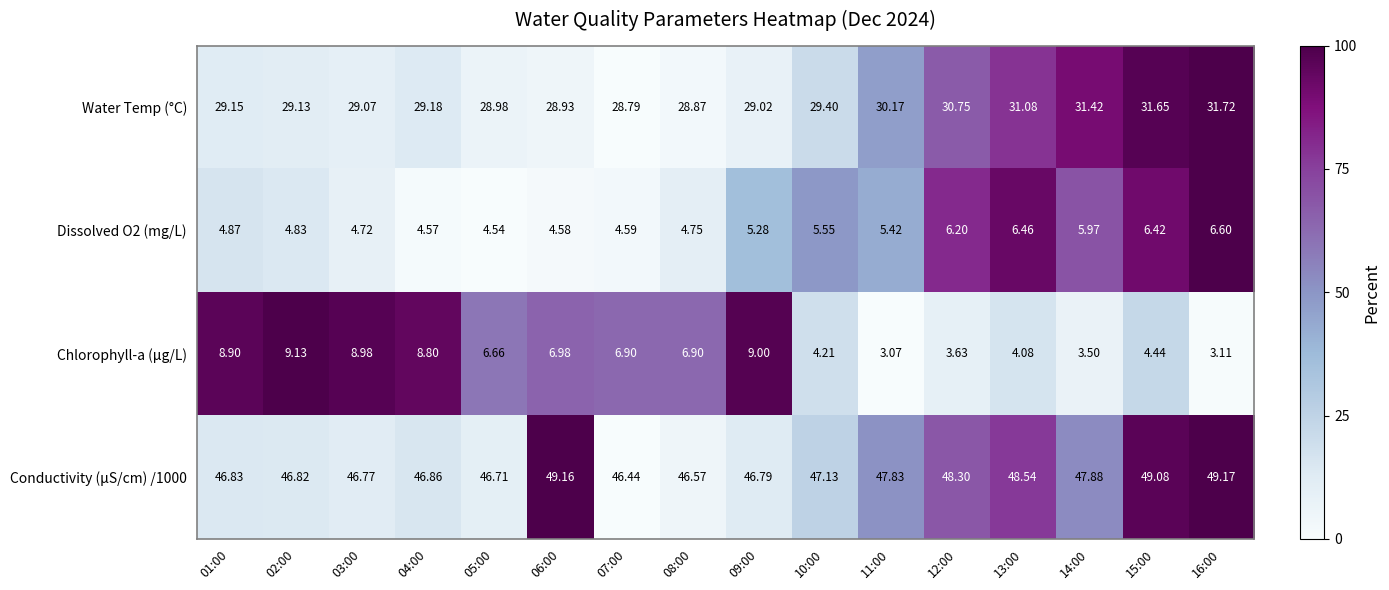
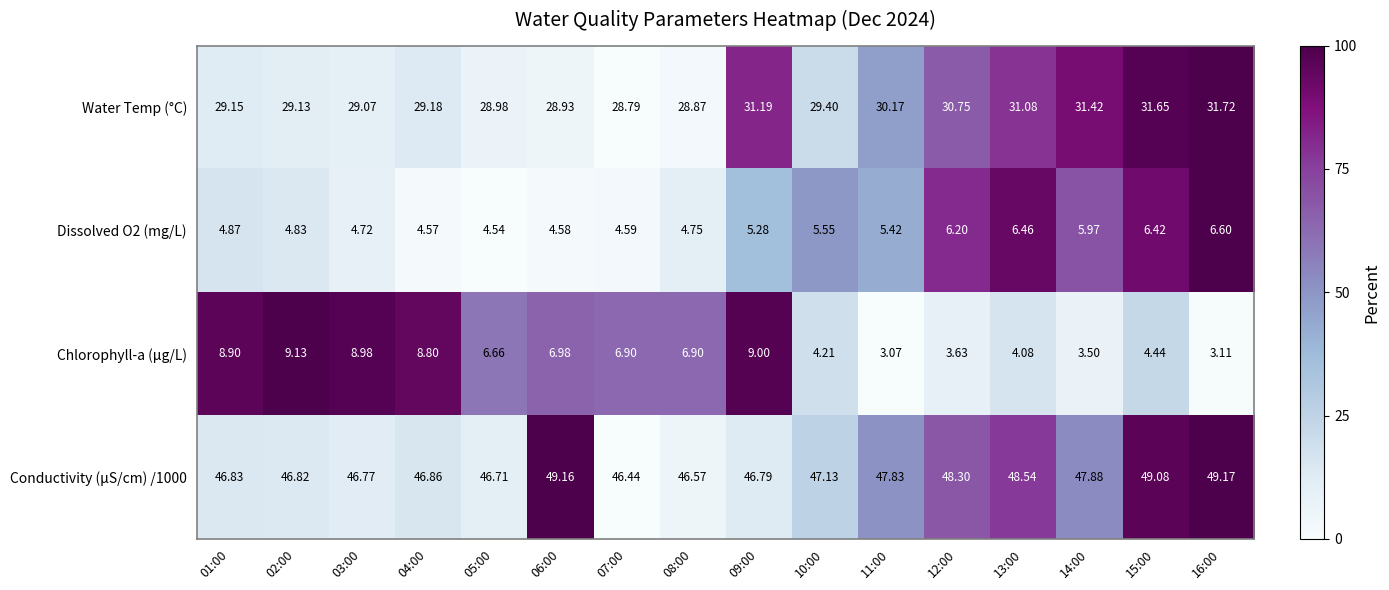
  {
    "Water Temp (°C)": {
      "01:00": 29.15,
      "02:00": 29.13,
      "03:00": 29.07,
      "04:00": 29.18,
      "05:00": 28.98,
      "06:00": 28.93,
      "07:00": 28.79,
      "08:00": 28.87,
-     "09:00": 29.02,
+     "09:00": 31.19,
      "10:00": 29.40,
      "11:00": 30.17,
      "12:00": 30.75,
      "13:00": 31.08,
      "14:00": 31.42,
      "15:00": 31.65,
      "16:00": 31.72
    },
    "Dissolved O2 (mg/L)": {
      "01:00": 4.87,
      "02:00": 4.83,
      "03:00": 4.72,
      "04:00": 4.57,
      "05:00": 4.54,
      "06:00": 4.58,
      "07:00": 4.59,
      "08:00": 4.75,
      "09:00": 5.28,
      "10:00": 5.55,
      "11:00": 5.42,
      "12:00": 6.20,
      "13:00": 6.46,
      "14:00": 5.97,
      "15:00": 6.42,
      "16:00": 6.60
    },
    "Chlorophyll-a (μg/L)": {
      "01:00": 8.90,
      "02:00": 9.13,
      "03:00": 8.98,
      "04:00": 8.80,
      "05:00": 6.66,
      "06:00": 6.98,
      "07:00": 6.90,
      "08:00": 6.90,
      "09:00": 9.00,
      "10:00": 4.21,
      "11:00": 3.07,
      "12:00": 3.63,
      "13:00": 4.08,
      "14:00": 3.50,
      "15:00": 4.44,
      "16:00": 3.11
    },
    "Conductivity (μS/cm) /1000": {
      "01:00": 46.83,
      "02:00": 46.82,
      "03:00": 46.77,
      "04:00": 46.86,
      "05:00": 46.71,
      "06:00": 49.16,
      "07:00": 46.44,
      "08:00": 46.57,
      "09:00": 46.79,
      "10:00": 47.13,
      "11:00": 47.83,
      "12:00": 48.30,
      "13:00": 48.54,
      "14:00": 47.88,
      "15:00": 49.08,
      "16:00": 49.17
    }
  }
